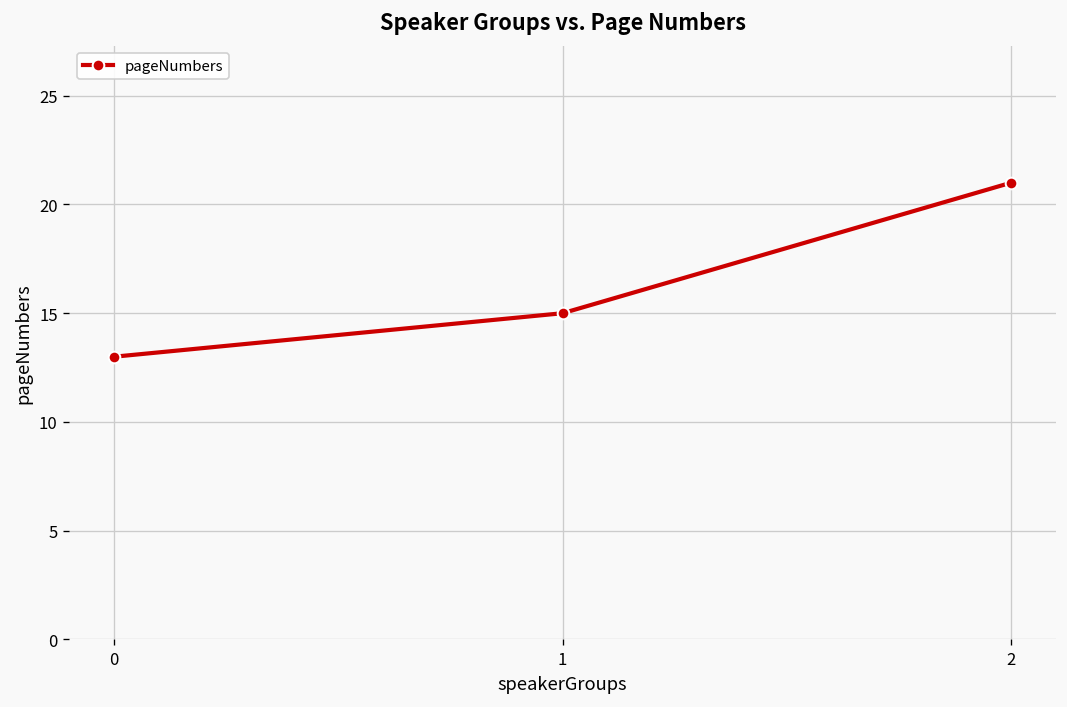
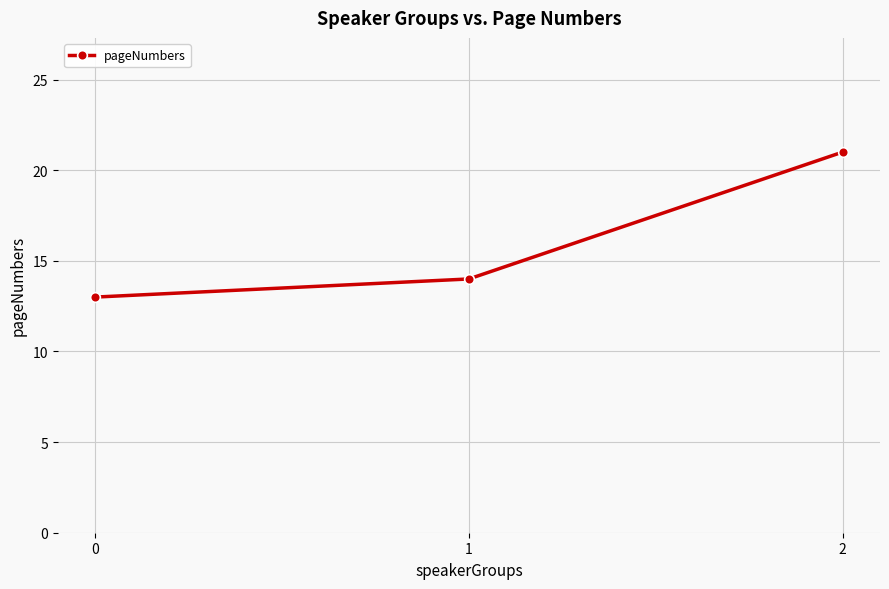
  {
    "0": 13,
-   "1": 15,
+   "1": 14,
    "2": 21
  }
